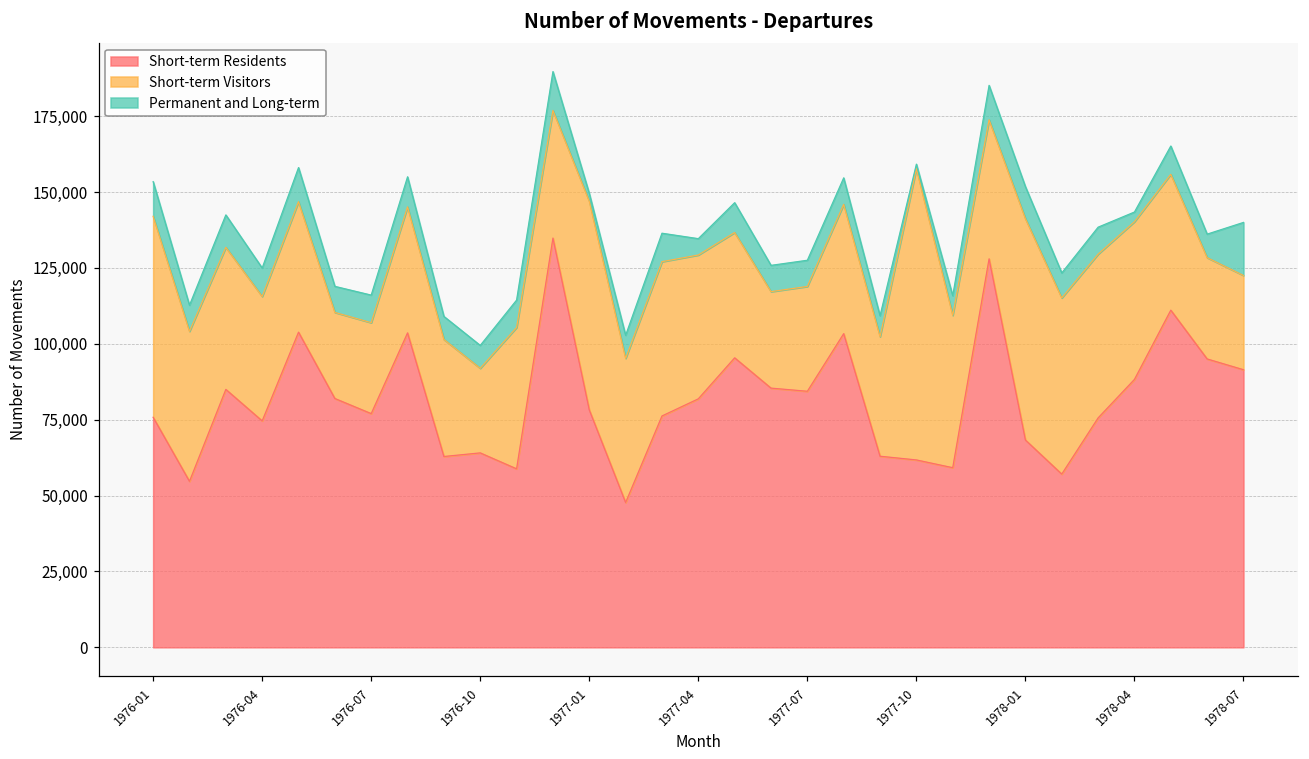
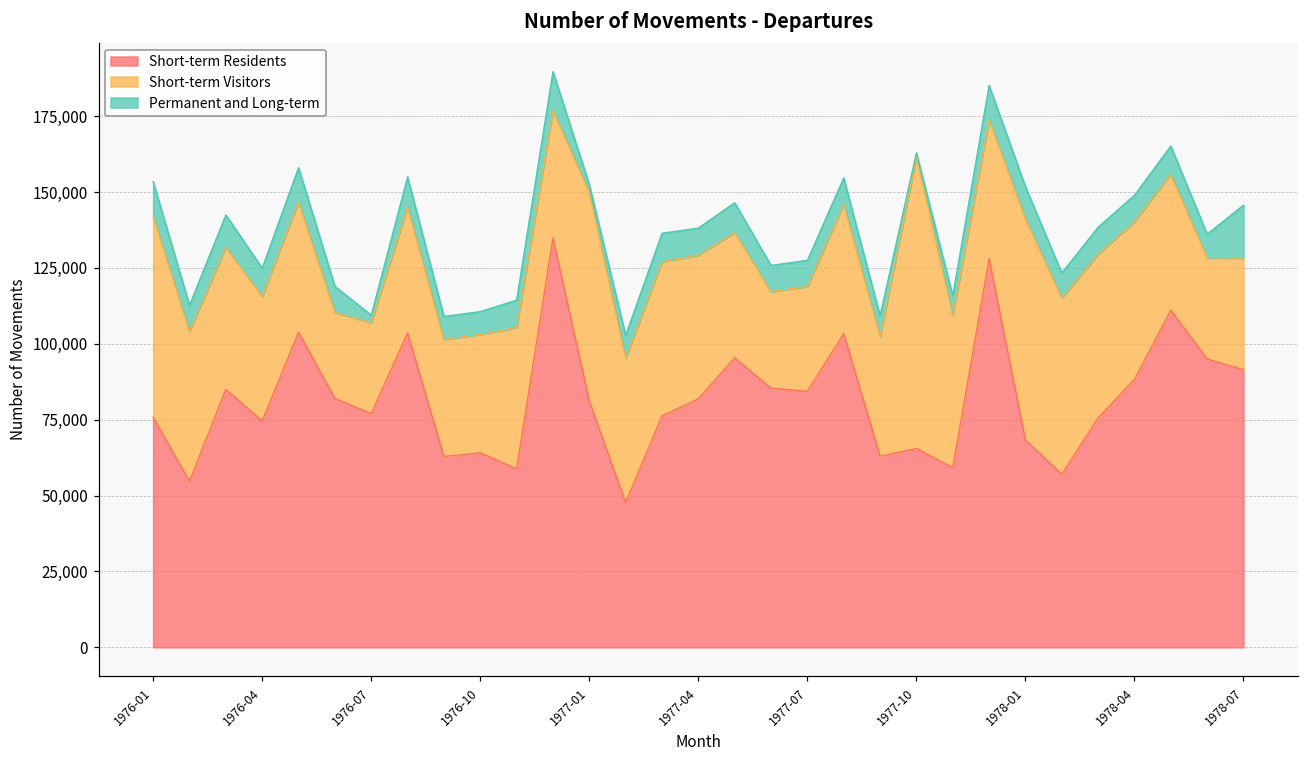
  {
    "Short-term Residents": {
      "1976-01": "76,000",
      "1976-04": "75,000",
      "1976-07": "77,000",
      "1976-10": "64,000",
-     "1977-01": "78,000",
+     "1977-01": "81,000",
      "1977-04": "82,000",
      "1977-07": "84,000",
-     "1977-10": "62,000",
+     "1977-10": "66,000",
      "1978-01": "68,000",
      "1978-04": "88,000",
      "1978-07": "91,000"
    },
    "Short-term Visitors": {
      "1976-01": "66,000",
      "1976-04": "41,000",
      "1976-07": "30,000",
-     "1976-10": "28,000",
+     "1976-10": "39,000",
      "1977-01": "69,000",
      "1977-04": "47,000",
      "1977-07": "35,000",
      "1977-10": "96,000",
      "1978-01": "73,000",
      "1978-04": "52,000",
-     "1978-07": "31,000"
+     "1978-07": "37,000"
    },
    "Permanent and Long-term": {
      "1976-01": "11,000",
      "1976-04": "9,000",
-     "1976-07": "9,000",
+     "1976-07": "2,000",
      "1976-10": "8,000",
      "1977-01": "3,000",
-     "1977-04": "5,000",
+     "1977-04": "9,000",
      "1977-07": "9,000",
      "1977-10": "2,000",
      "1978-01": "11,000",
-     "1978-04": "3,000",
+     "1978-04": "9,000",
      "1978-07": "17,000"
    }
  }
